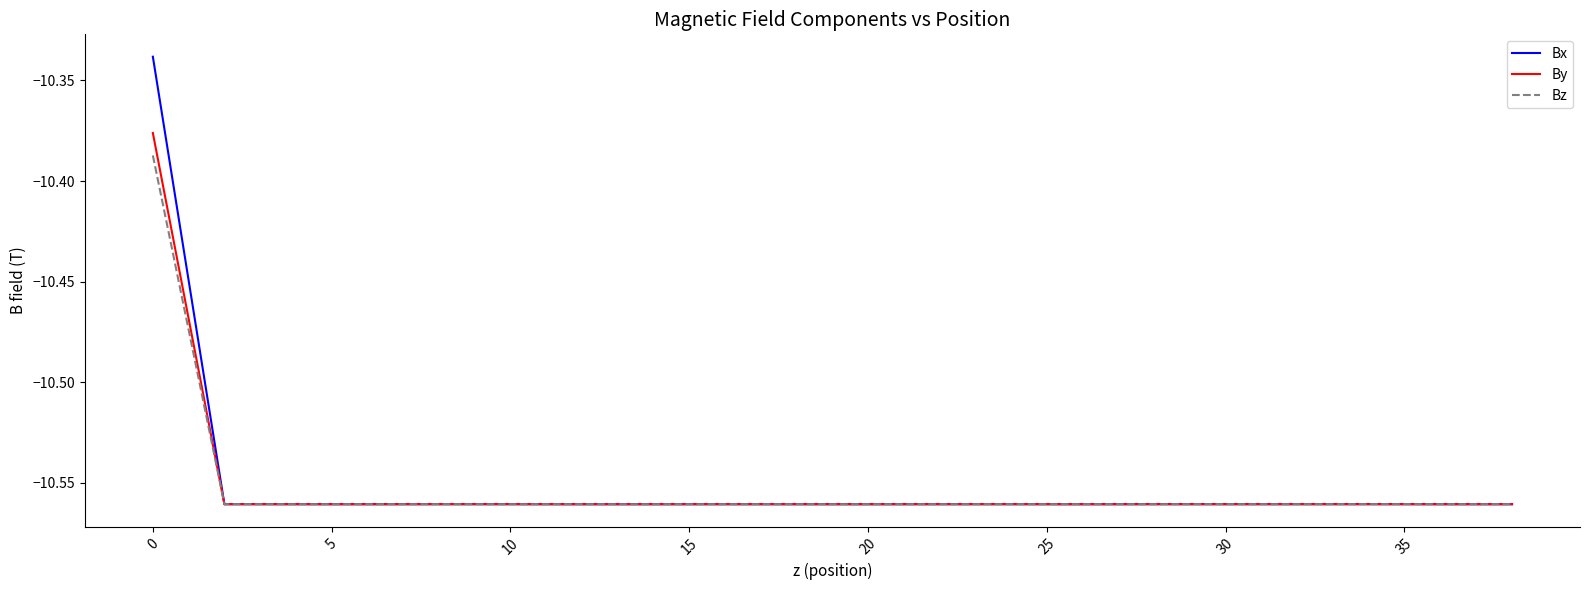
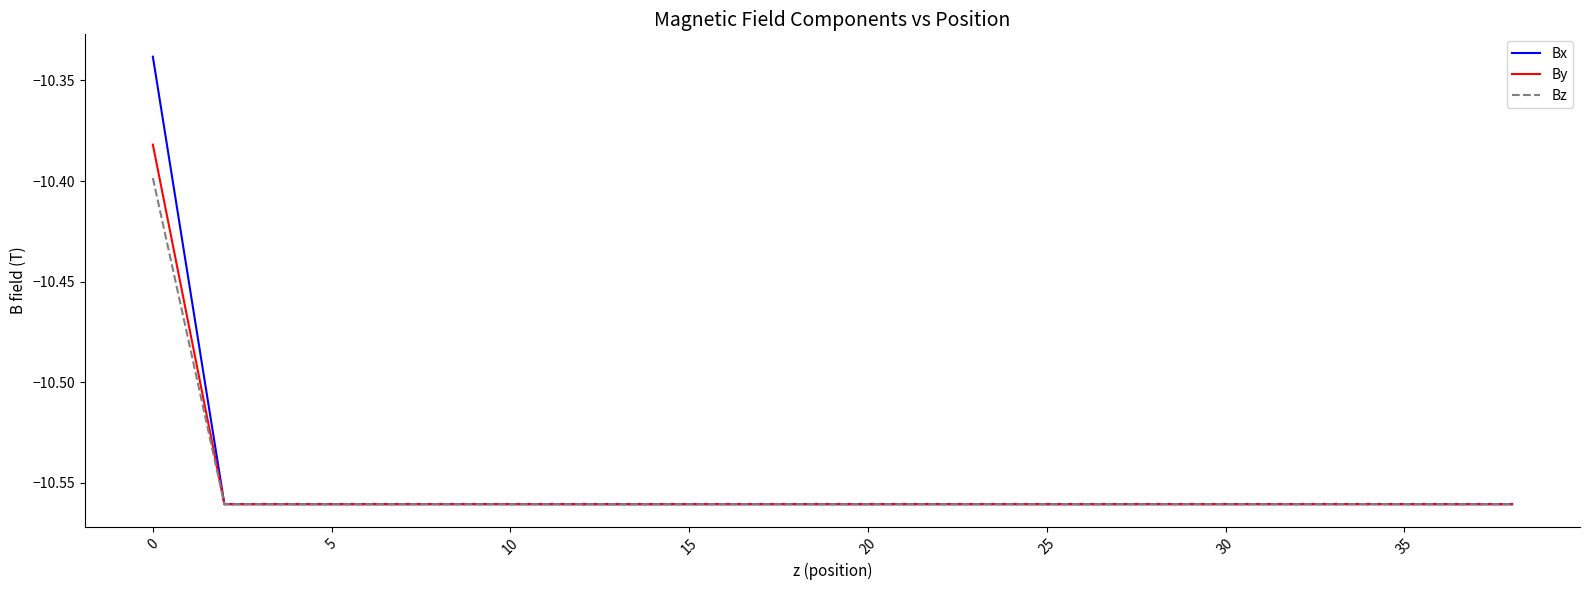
  {
    "Bx": {
      "0": -10.338
    },
    "By": {
-     "0": -10.376
+     "0": -10.382
    },
    "Bz": {
-     "0": -10.387
+     "0": -10.398
    }
  }
